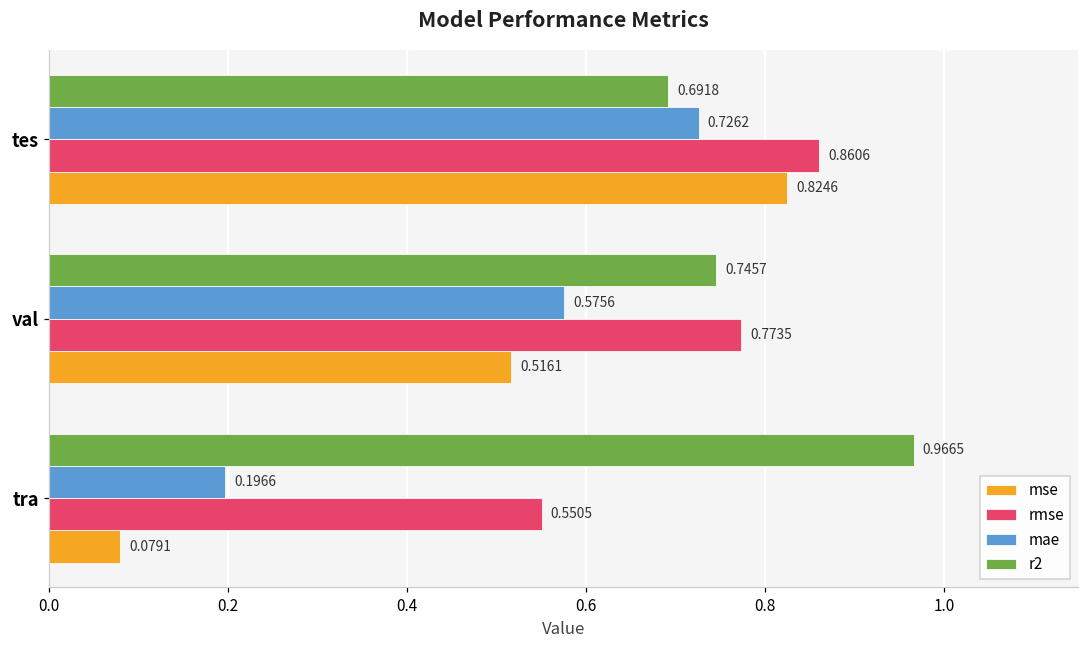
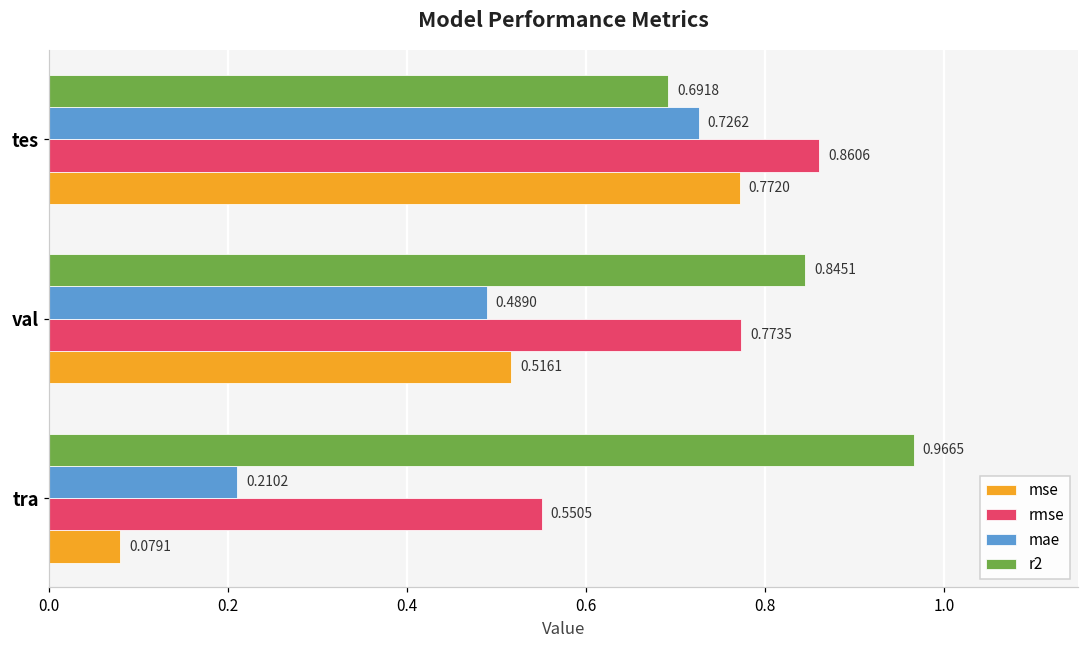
  {
    "mse": {
-     "tes": 0.8246,
+     "tes": 0.7720,
      "val": 0.5161,
      "tra": 0.0791
    },
    "rmse": {
      "tes": 0.8606,
      "val": 0.7735,
      "tra": 0.5505
    },
    "mae": {
      "tes": 0.7262,
-     "val": 0.5756,
-     "tra": 0.1966
+     "val": 0.4890,
+     "tra": 0.2102
    },
    "r2": {
      "tes": 0.6918,
-     "val": 0.7457,
+     "val": 0.8451,
      "tra": 0.9665
    }
  }
